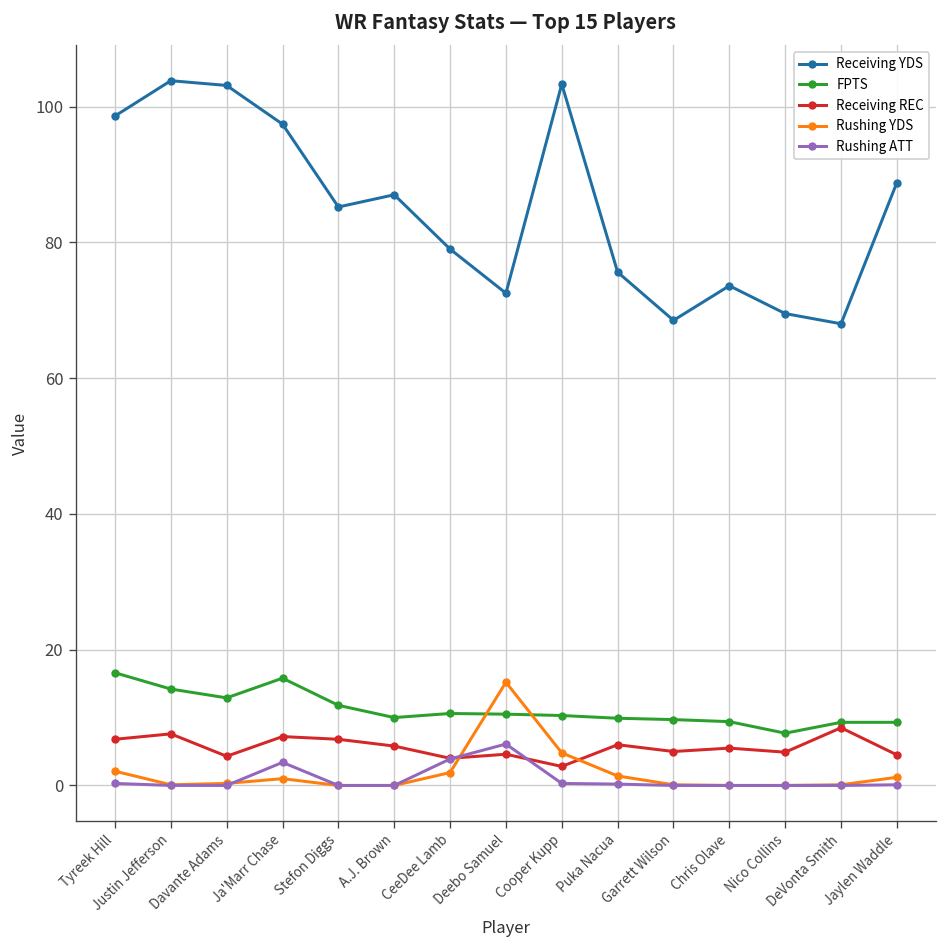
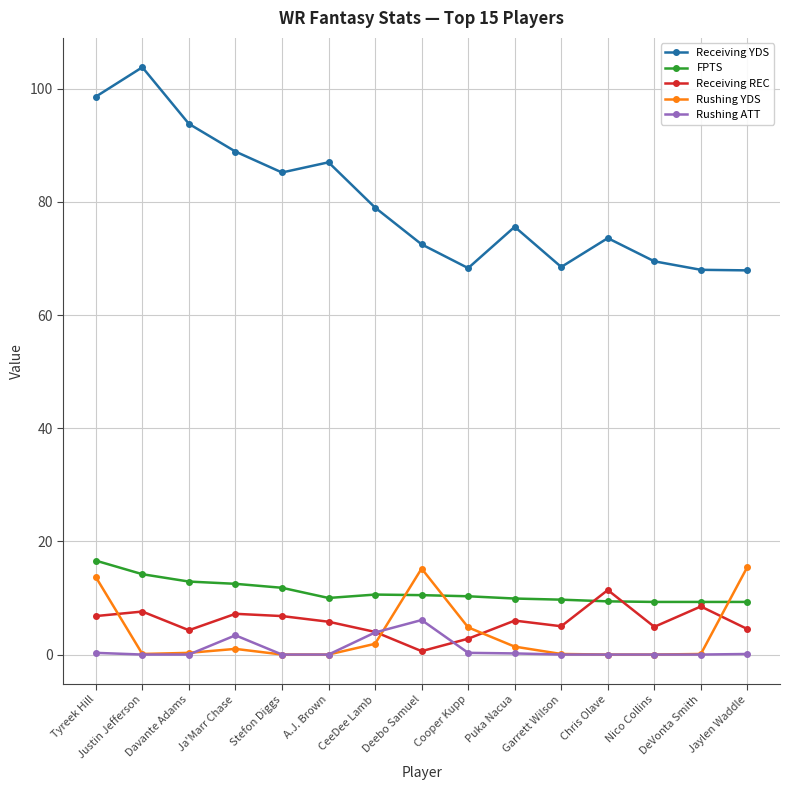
  {
    "Receiving YDS": {
      "Tyreek Hill": 99,
      "Justin Jefferson": 104,
-     "Davante Adams": 103,
-     "Ja'Marr Chase": 97,
+     "Davante Adams": 94,
+     "Ja'Marr Chase": 89,
      "Stefon Diggs": 85,
      "A.J. Brown": 87,
      "CeeDee Lamb": 79,
      "Deebo Samuel": 73,
-     "Cooper Kupp": 103,
+     "Cooper Kupp": 68,
      "Puka Nacua": 76,
      "Garrett Wilson": 69,
      "Chris Olave": 74,
      "Nico Collins": 70,
      "DeVonta Smith": 68,
-     "Jaylen Waddle": 89
+     "Jaylen Waddle": 68
    },
    "FPTS": {
      "Tyreek Hill": 17,
      "Justin Jefferson": 14,
      "Davante Adams": 13,
-     "Ja'Marr Chase": 16,
+     "Ja'Marr Chase": 13,
      "Stefon Diggs": 12,
      "A.J. Brown": 10,
      "CeeDee Lamb": 11,
      "Deebo Samuel": 11,
      "Cooper Kupp": 10,
      "Puka Nacua": 10,
      "Garrett Wilson": 10,
      "Chris Olave": 9,
-     "Nico Collins": 8,
+     "Nico Collins": 9,
      "DeVonta Smith": 9,
      "Jaylen Waddle": 9
    },
    "Receiving REC": {
      "Tyreek Hill": 7,
      "Justin Jefferson": 8,
      "Davante Adams": 4,
      "Ja'Marr Chase": 7,
      "Stefon Diggs": 7,
      "A.J. Brown": 6,
-     "Deebo Samuel": 5,
+     "Deebo Samuel": 1,
      "Cooper Kupp": 3,
      "Puka Nacua": 6,
      "Garrett Wilson": 5,
-     "Chris Olave": 6,
+     "Chris Olave": 11,
      "Nico Collins": 5,
      "DeVonta Smith": 9,
      "Jaylen Waddle": 5
    },
    "Rushing YDS": {
-     "Tyreek Hill": 2,
+     "Tyreek Hill": 14,
      "Ja'Marr Chase": 1,
      "CeeDee Lamb": 2,
      "Deebo Samuel": 15,
      "Cooper Kupp": 5,
      "Puka Nacua": 1,
-     "Jaylen Waddle": 1
+     "Jaylen Waddle": 16
    },
    "Rushing ATT": {
      "Tyreek Hill": 0,
      "Ja'Marr Chase": 3,
      "Deebo Samuel": 6,
      "Cooper Kupp": 0,
      "Puka Nacua": 0,
      "Jaylen Waddle": 0
    }
  }
